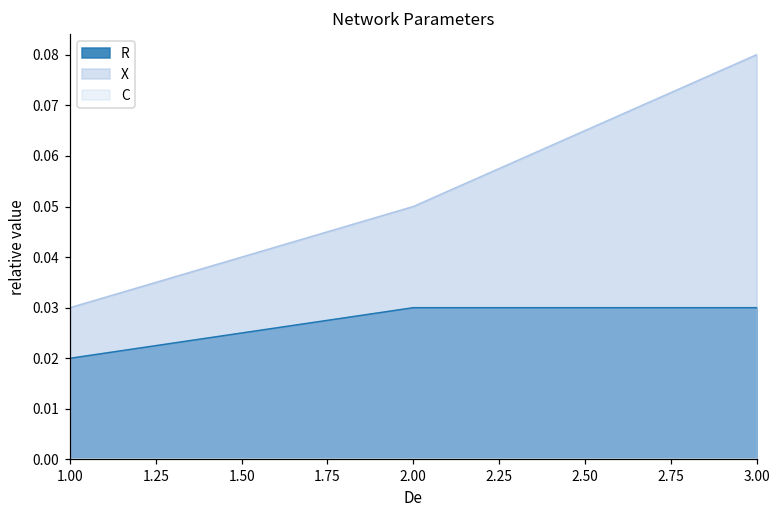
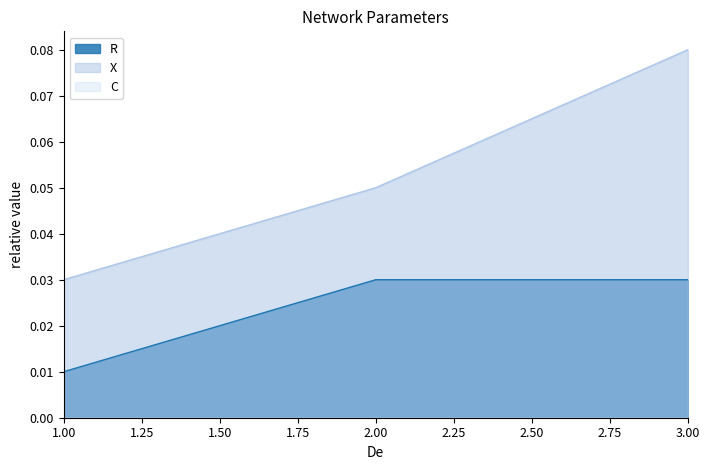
  {
    "R": {
-     "1.00": 0.02,
+     "1.00": 0.01,
      "2.00": 0.03,
      "3.00": 0.03
    }
  }
